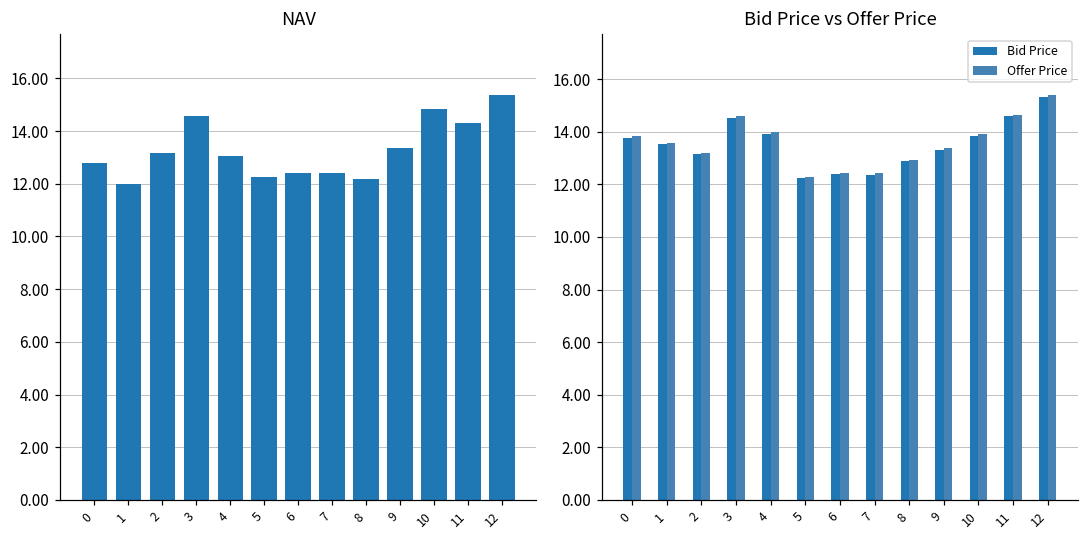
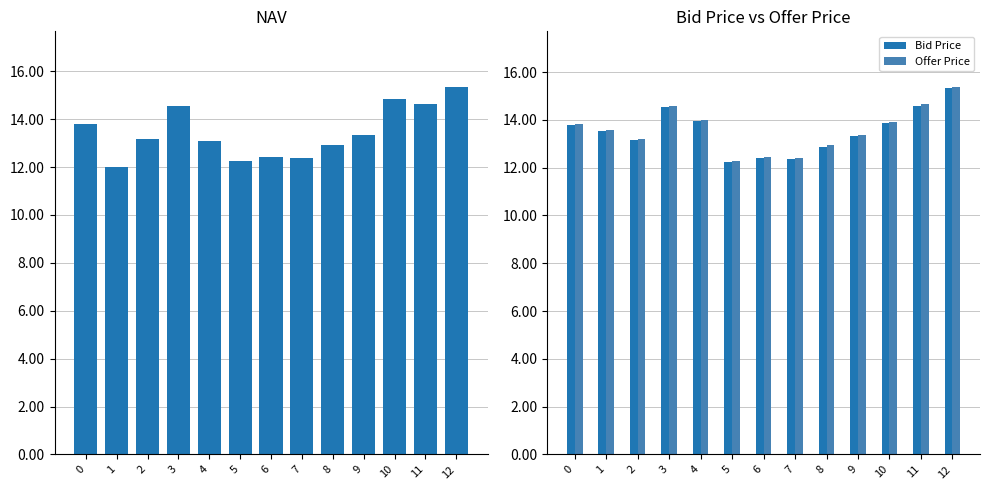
  {
    "NAV": {
-     "0": 12.8,
+     "0": 13.8,
      "1": 12.0,
      "2": 13.2,
      "3": 14.6,
      "4": 13.1,
      "5": 12.3,
      "6": 12.4,
      "7": 12.4,
-     "8": 12.2,
+     "8": 12.9,
      "9": 13.4,
      "10": 14.8,
-     "11": 14.3,
+     "11": 14.6,
      "12": 15.4
    }
  }
